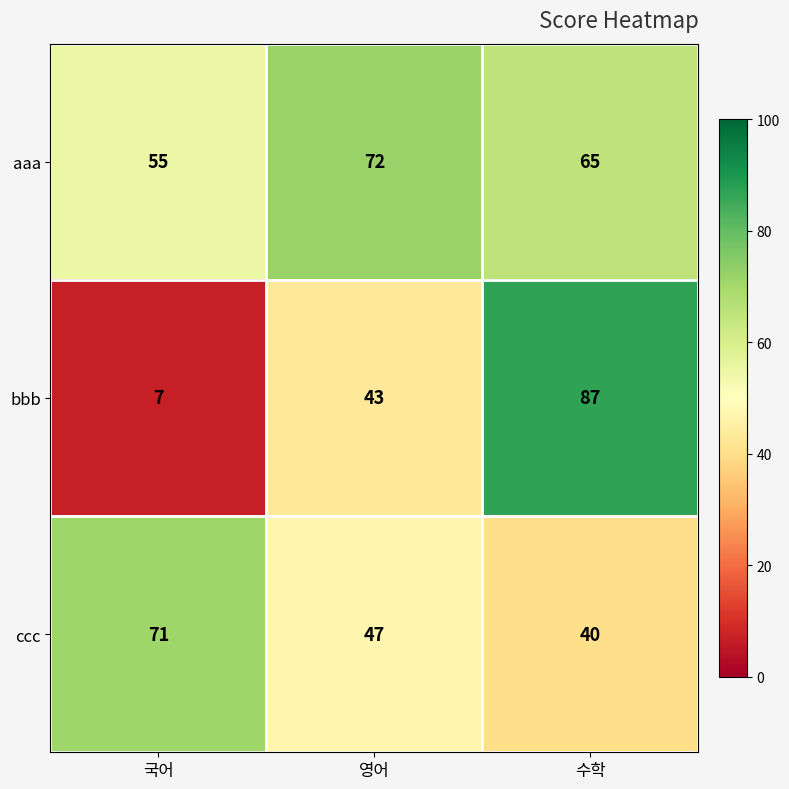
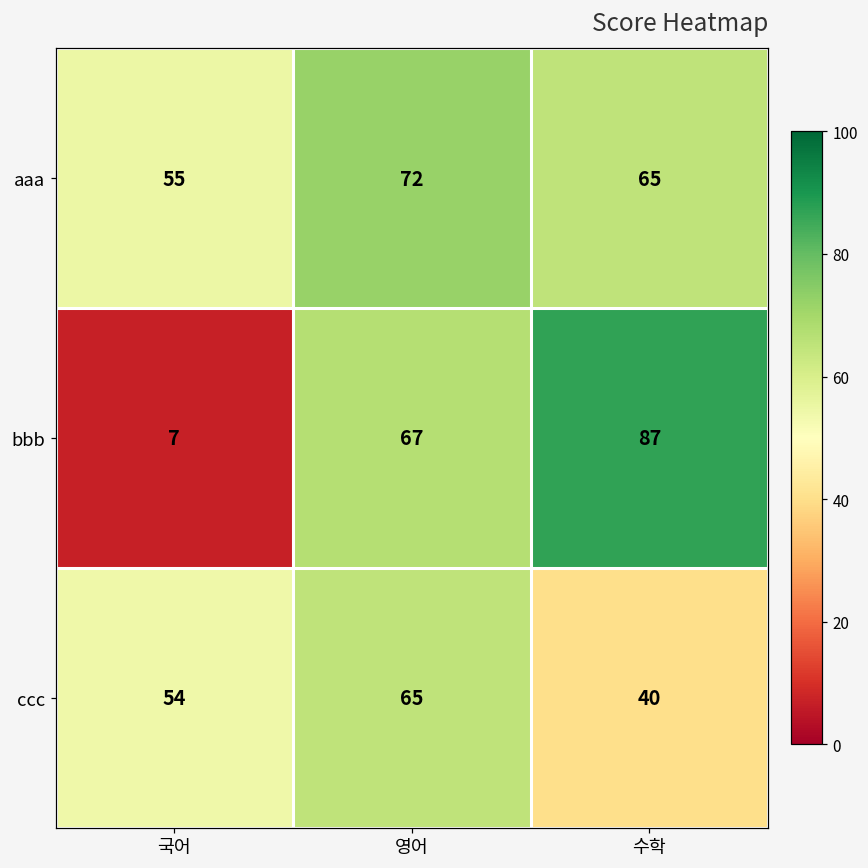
  {
    "aaa": {
      "국어": 55,
      "영어": 72,
      "수학": 65
    },
    "bbb": {
      "국어": 7,
-     "영어": 43,
+     "영어": 67,
      "수학": 87
    },
    "ccc": {
-     "국어": 71,
-     "영어": 47,
+     "국어": 54,
+     "영어": 65,
      "수학": 40
    }
  }
